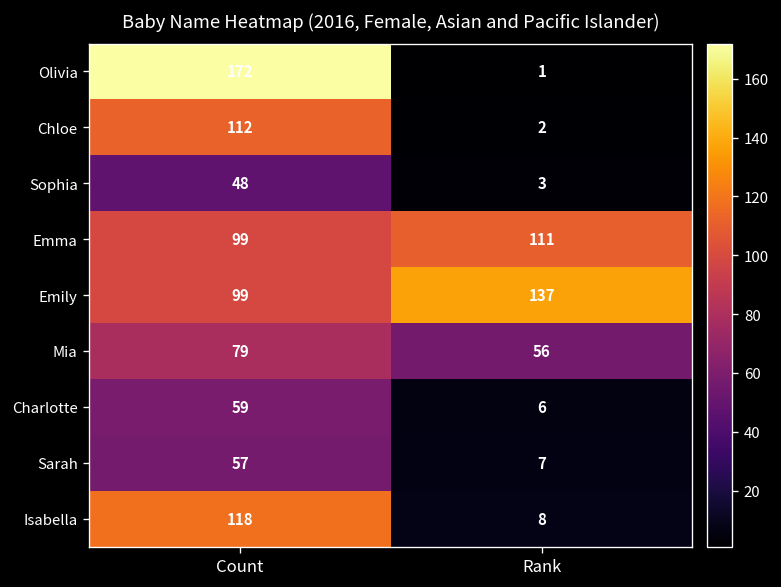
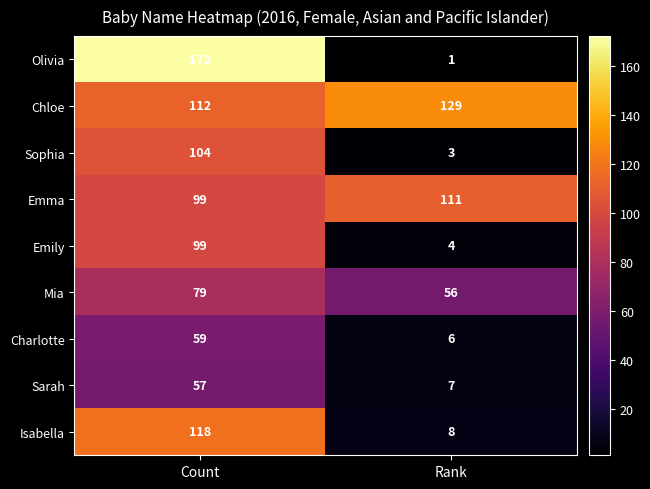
  {
    "Olivia": {
      "Count": 172,
      "Rank": 1
    },
    "Chloe": {
      "Count": 112,
-     "Rank": 2
+     "Rank": 129
    },
    "Sophia": {
-     "Count": 48,
+     "Count": 104,
      "Rank": 3
    },
    "Emma": {
      "Count": 99,
      "Rank": 111
    },
    "Emily": {
      "Count": 99,
-     "Rank": 137
+     "Rank": 4
    },
    "Mia": {
      "Count": 79,
      "Rank": 56
    },
    "Charlotte": {
      "Count": 59,
      "Rank": 6
    },
    "Sarah": {
      "Count": 57,
      "Rank": 7
    },
    "Isabella": {
      "Count": 118,
      "Rank": 8
    }
  }
